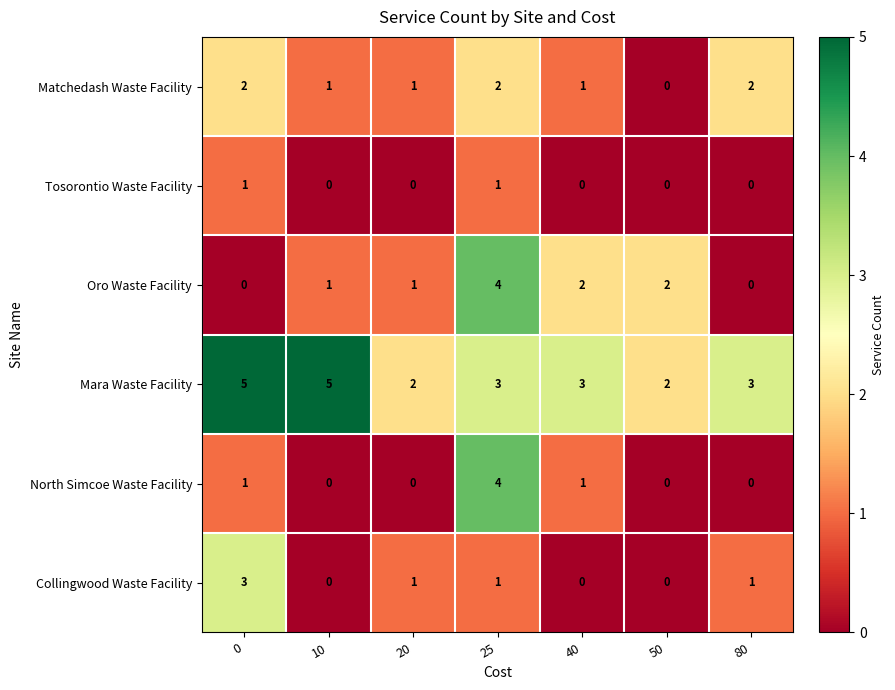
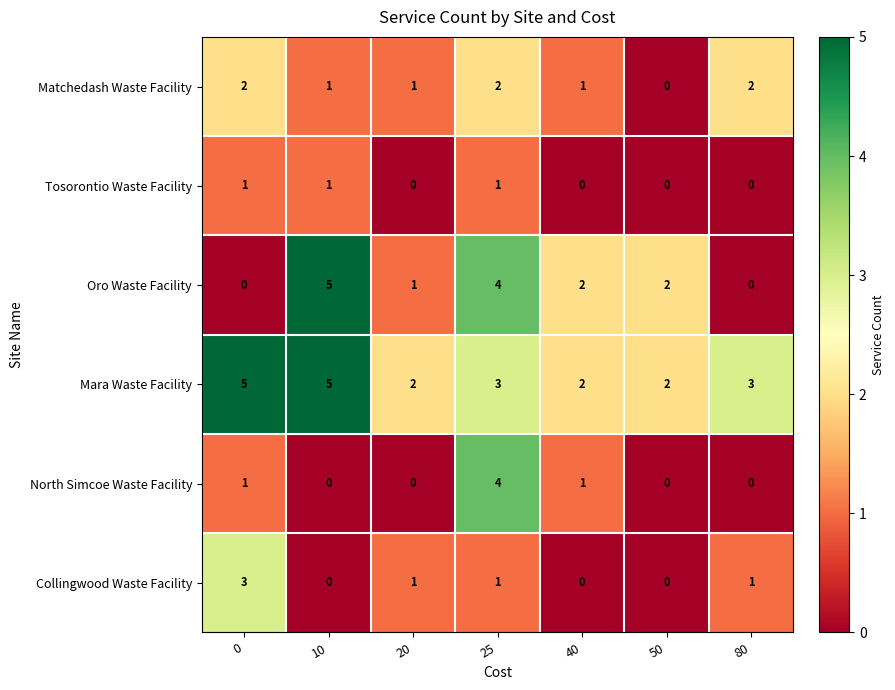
  {
    "Matchedash Waste Facility": {
      "0": 2,
      "10": 1,
      "20": 1,
      "25": 2,
      "40": 1,
      "50": 0,
      "80": 2
    },
    "Tosorontio Waste Facility": {
      "0": 1,
-     "10": 0,
+     "10": 1,
      "20": 0,
      "25": 1,
      "40": 0,
      "50": 0,
      "80": 0
    },
    "Oro Waste Facility": {
      "0": 0,
-     "10": 1,
+     "10": 5,
      "20": 1,
      "25": 4,
      "40": 2,
      "50": 2,
      "80": 0
    },
    "Mara Waste Facility": {
      "0": 5,
      "10": 5,
      "20": 2,
      "25": 3,
-     "40": 3,
+     "40": 2,
      "50": 2,
      "80": 3
    },
    "North Simcoe Waste Facility": {
      "0": 1,
      "10": 0,
      "20": 0,
      "25": 4,
      "40": 1,
      "50": 0,
      "80": 0
    },
    "Collingwood Waste Facility": {
      "0": 3,
      "10": 0,
      "20": 1,
      "25": 1,
      "40": 0,
      "50": 0,
      "80": 1
    }
  }
